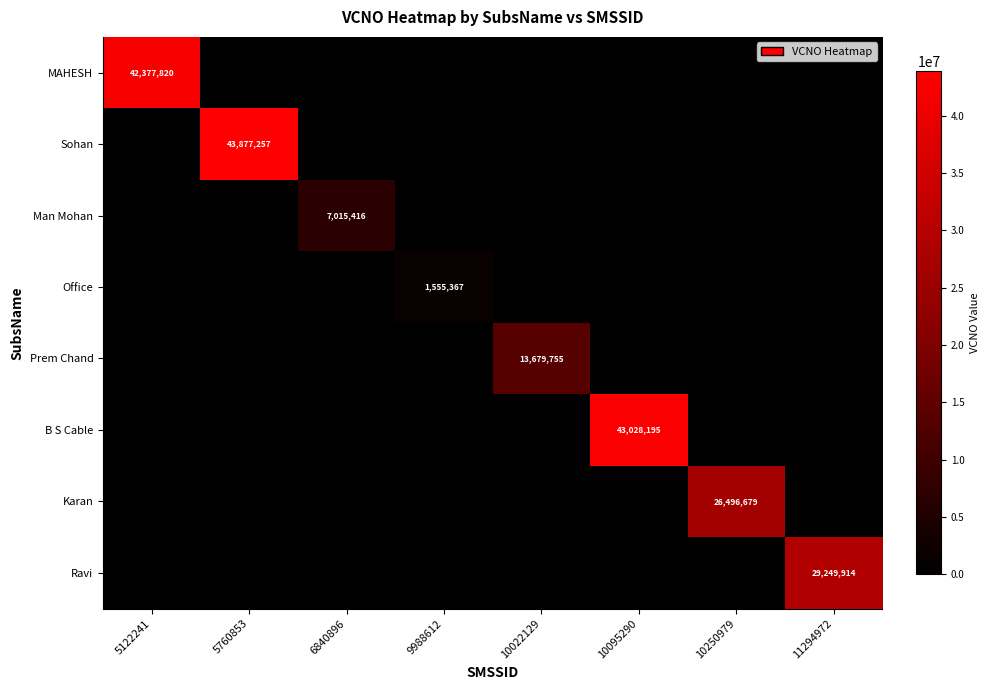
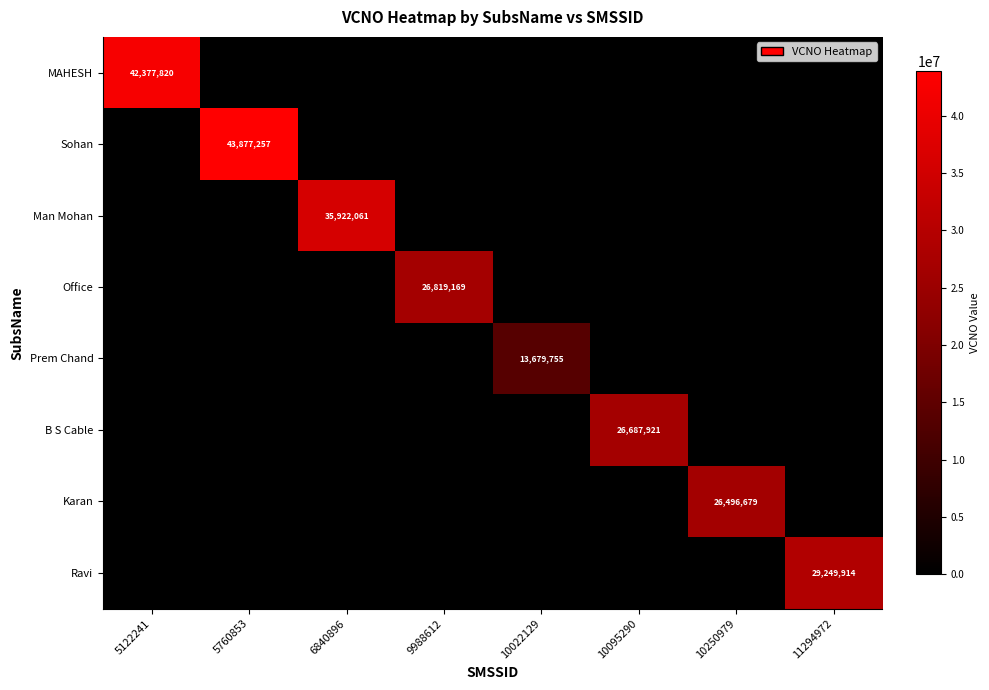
  {
    "MAHESH": {
      "5122241": "42,377,820"
    },
    "Sohan": {
      "5760853": "43,877,257"
    },
    "Man Mohan": {
-     "6840896": "7,015,416"
+     "6840896": "35,922,061"
    },
    "Office": {
-     "9988612": "1,555,367"
+     "9988612": "26,819,169"
    },
    "Prem Chand": {
      "10022129": "13,679,755"
    },
    "B S Cable": {
-     "10095290": "43,028,195"
+     "10095290": "26,687,921"
    },
    "Karan": {
      "10250979": "26,496,679"
    },
    "Ravi": {
      "11294972": "29,249,914"
    }
  }
